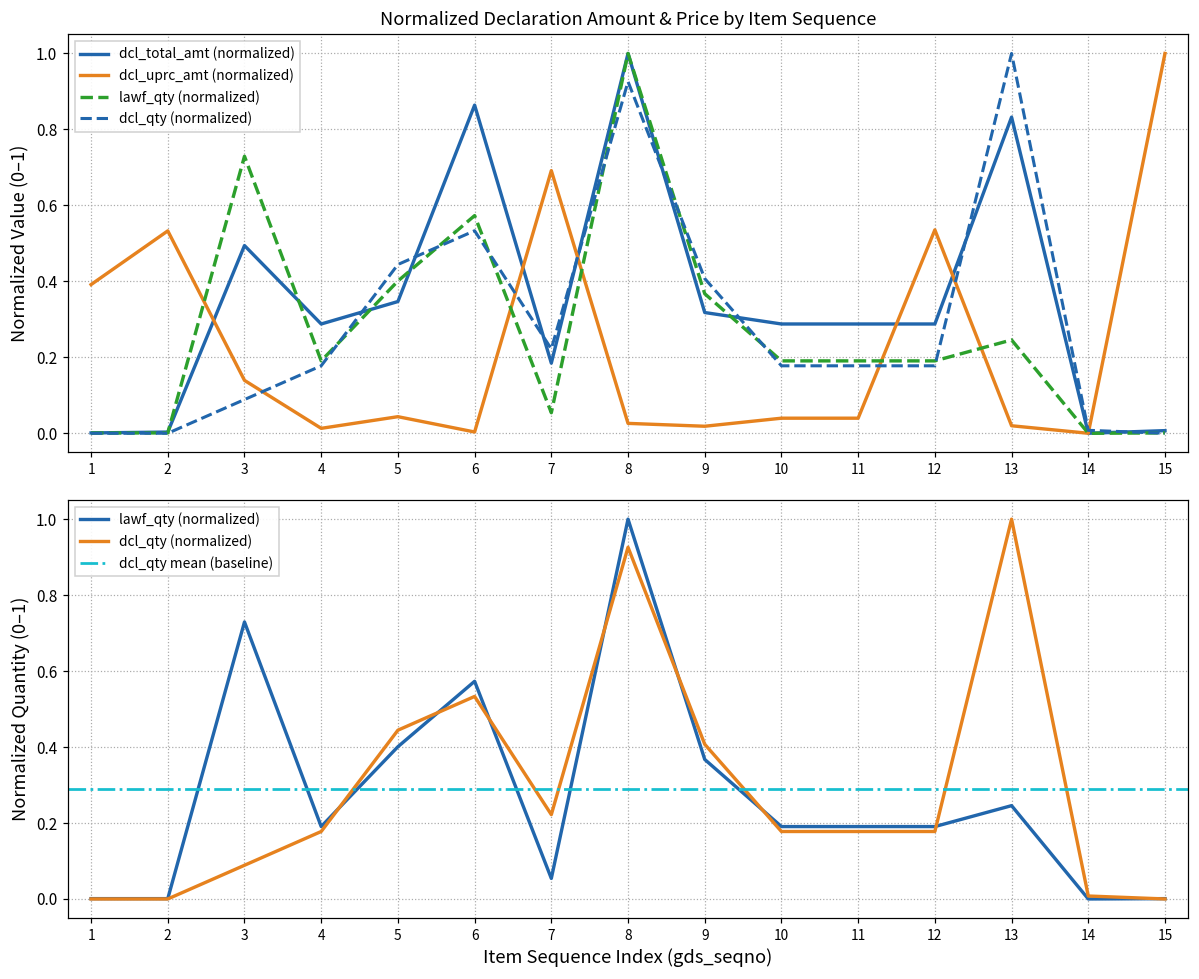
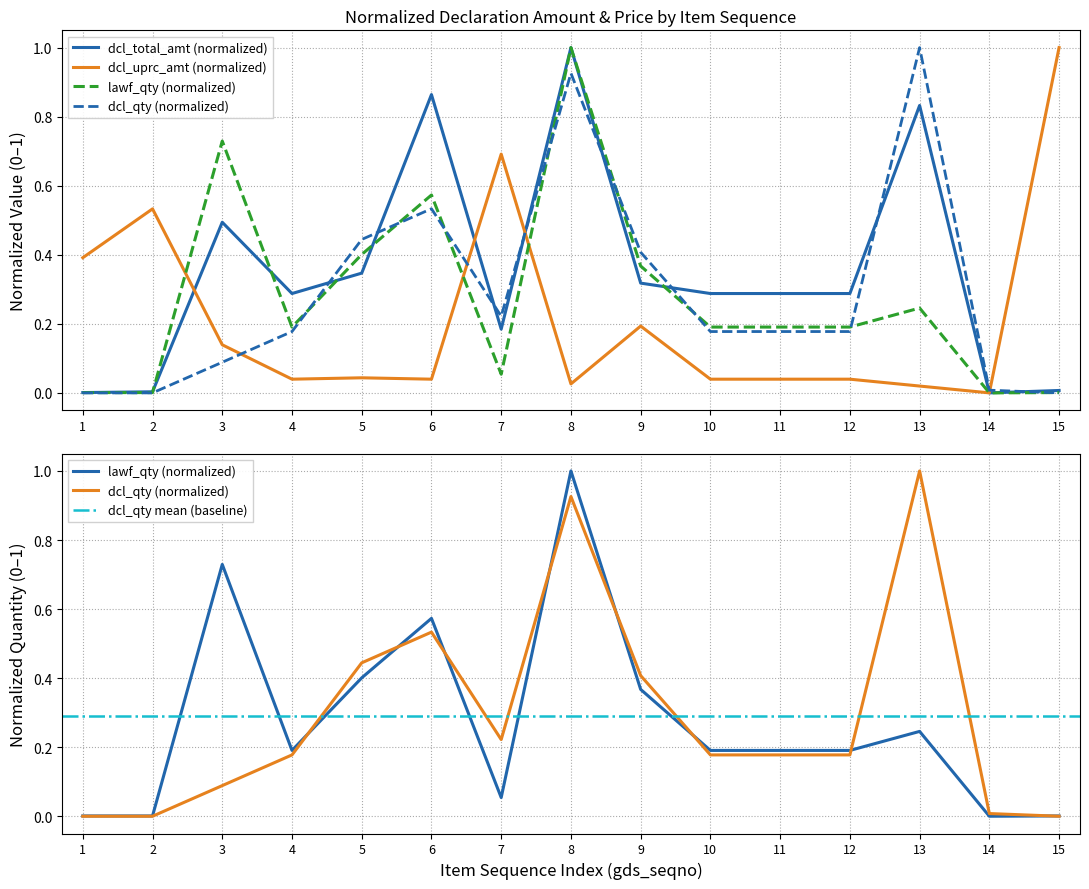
  {
    "Normalized Declaration Amount & Price by Item Sequence": {
      "dcl_uprc_amt (normalized)": {
        "1": 0.39,
        "2": 0.53,
        "3": 0.14,
-       "4": 0.01,
+       "4": 0.04,
        "5": 0.04,
-       "6": 0.00,
+       "6": 0.04,
        "7": 0.69,
        "8": 0.03,
-       "9": 0.02,
+       "9": 0.19,
        "10": 0.04,
        "11": 0.04,
-       "12": 0.54,
+       "12": 0.04,
        "13": 0.02,
        "15": 1.00
      }
    }
  }
